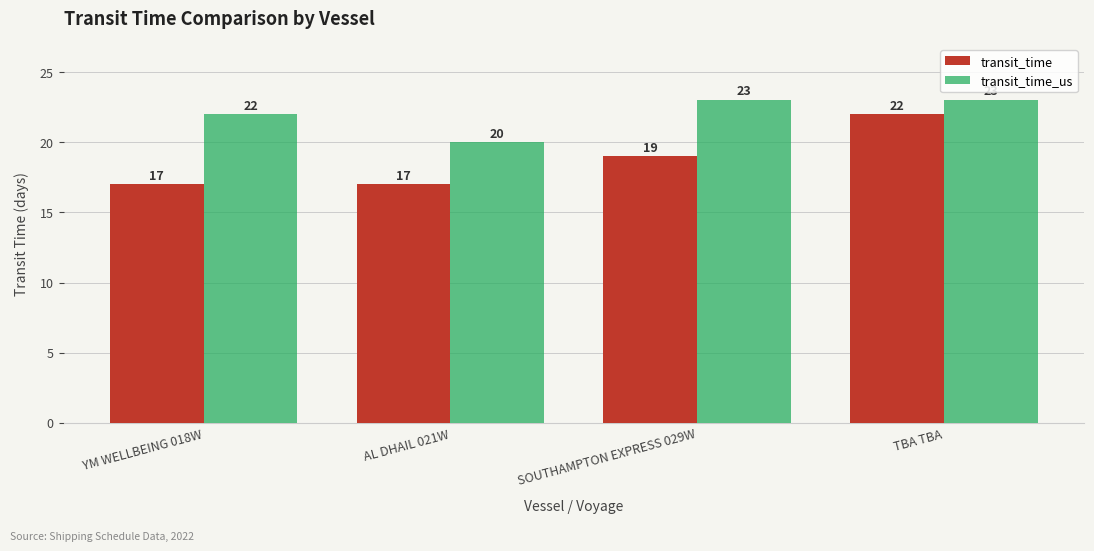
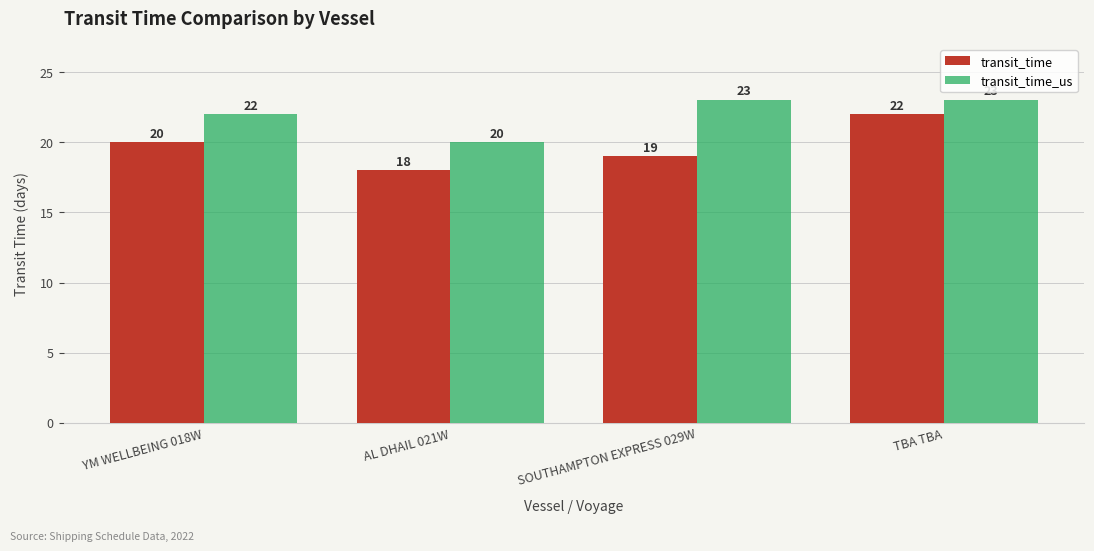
  {
    "transit_time": {
-     "YM WELLBEING 018W": 17,
-     "AL DHAIL 021W": 17,
+     "YM WELLBEING 018W": 20,
+     "AL DHAIL 021W": 18,
      "SOUTHAMPTON EXPRESS 029W": 19,
      "TBA TBA": 22
    },
    "transit_time_us": {
      "YM WELLBEING 018W": 22,
      "AL DHAIL 021W": 20,
      "SOUTHAMPTON EXPRESS 029W": 23
    }
  }
